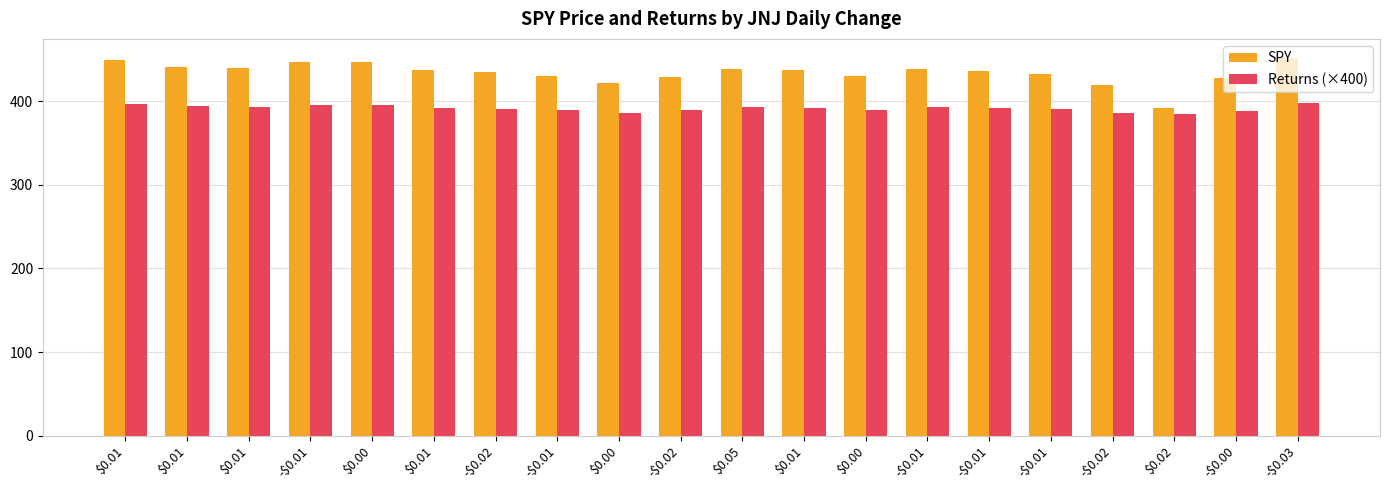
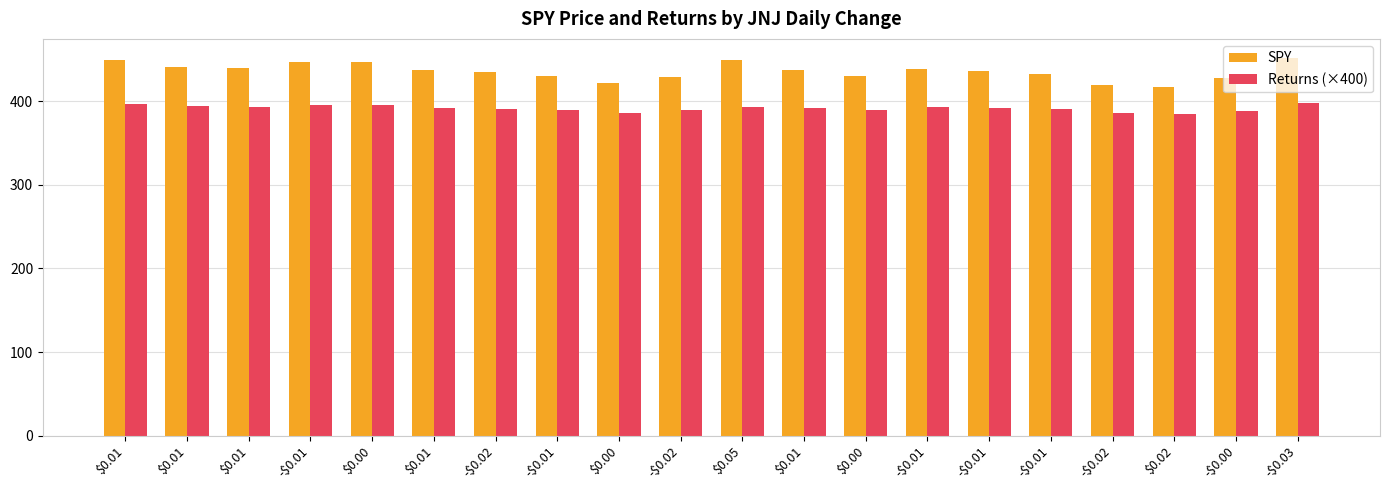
  {
    "SPY": {
-     "$0.05": 440,
-     "$0.02": 390
+     "$0.05": 450,
+     "$0.02": 420
    },
    "Returns (×400)": {
      "$0.05": 390,
      "$0.02": 380,
      "-$0.00": 390,
      "-$0.03": 400
    }
  }
